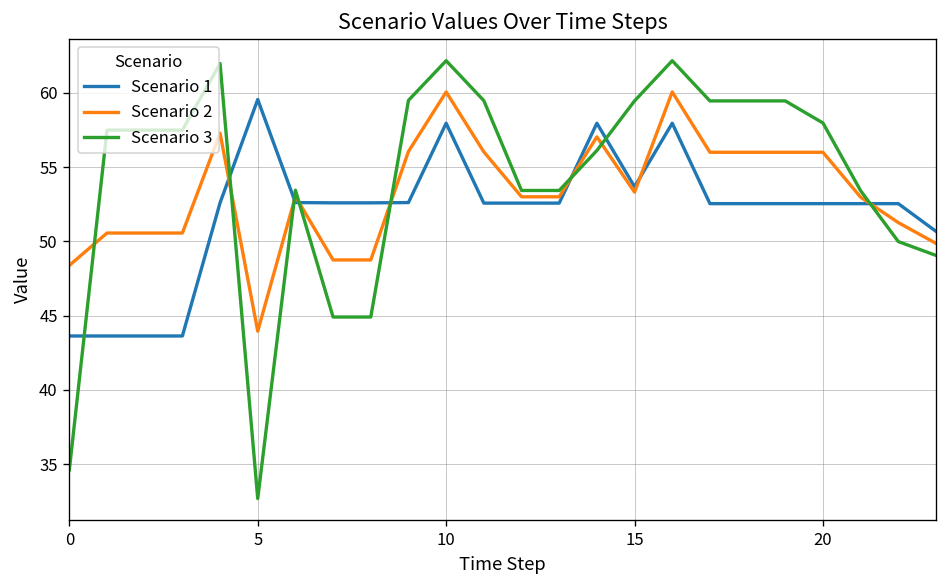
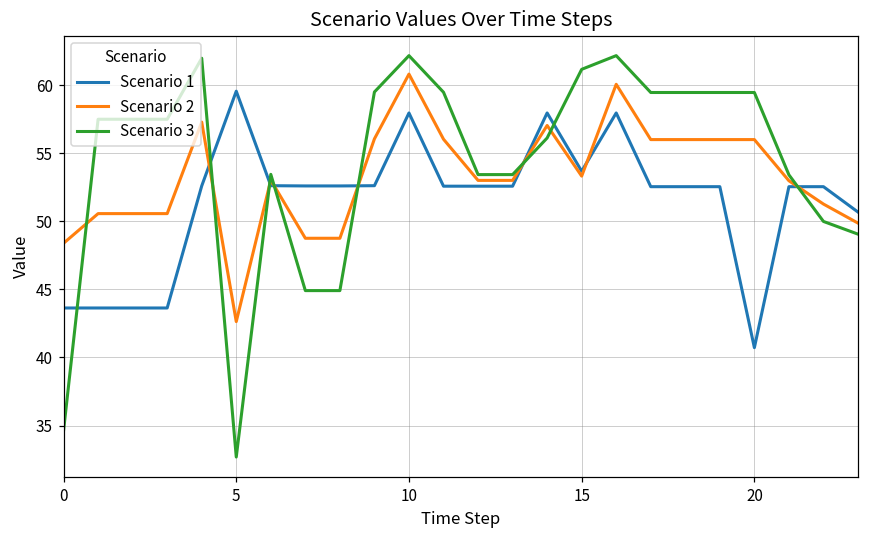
  {
    "Scenario 1": {
      "0": 43.6,
      "5": 59.6,
      "10": 58.0,
      "15": 53.7,
-     "20": 52.5
+     "20": 40.7
    },
    "Scenario 2": {
      "0": 48.4,
-     "5": 44.0,
-     "10": 60.1,
+     "5": 42.6,
+     "10": 60.8,
      "15": 53.3,
      "20": 56.0
    },
    "Scenario 3": {
      "0": 34.6,
      "5": 32.7,
      "10": 62.2,
-     "15": 59.5,
-     "20": 58.0
+     "15": 61.2,
+     "20": 59.5
    }
  }
